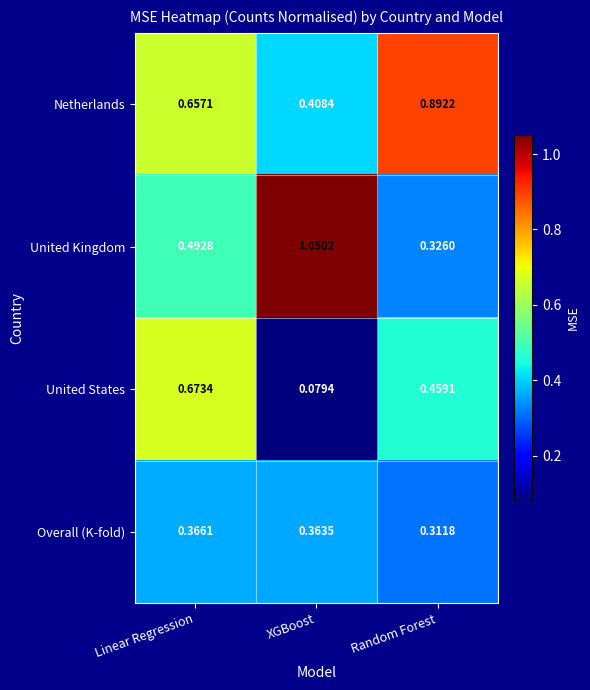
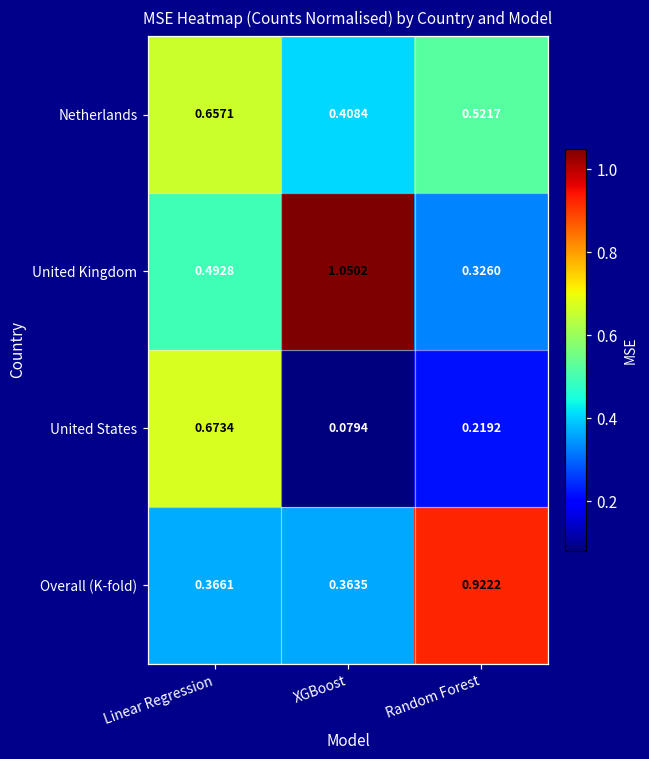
  {
    "Netherlands": {
      "Linear Regression": 0.6571,
      "XGBoost": 0.4084,
-     "Random Forest": 0.8922
+     "Random Forest": 0.5217
    },
    "United Kingdom": {
      "Linear Regression": 0.4928,
      "XGBoost": 1.0502,
      "Random Forest": 0.3260
    },
    "United States": {
      "Linear Regression": 0.6734,
      "XGBoost": 0.0794,
-     "Random Forest": 0.4591
+     "Random Forest": 0.2192
    },
    "Overall (K-fold)": {
      "Linear Regression": 0.3661,
      "XGBoost": 0.3635,
-     "Random Forest": 0.3118
+     "Random Forest": 0.9222
    }
  }
